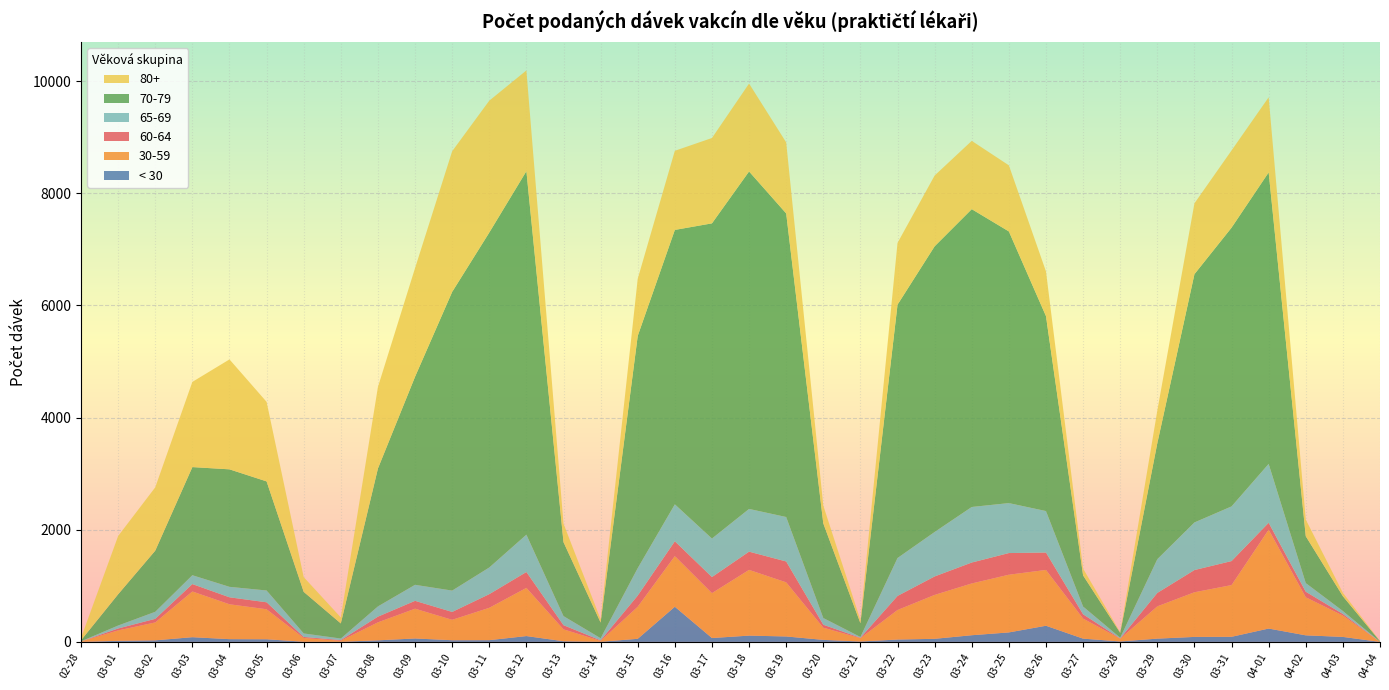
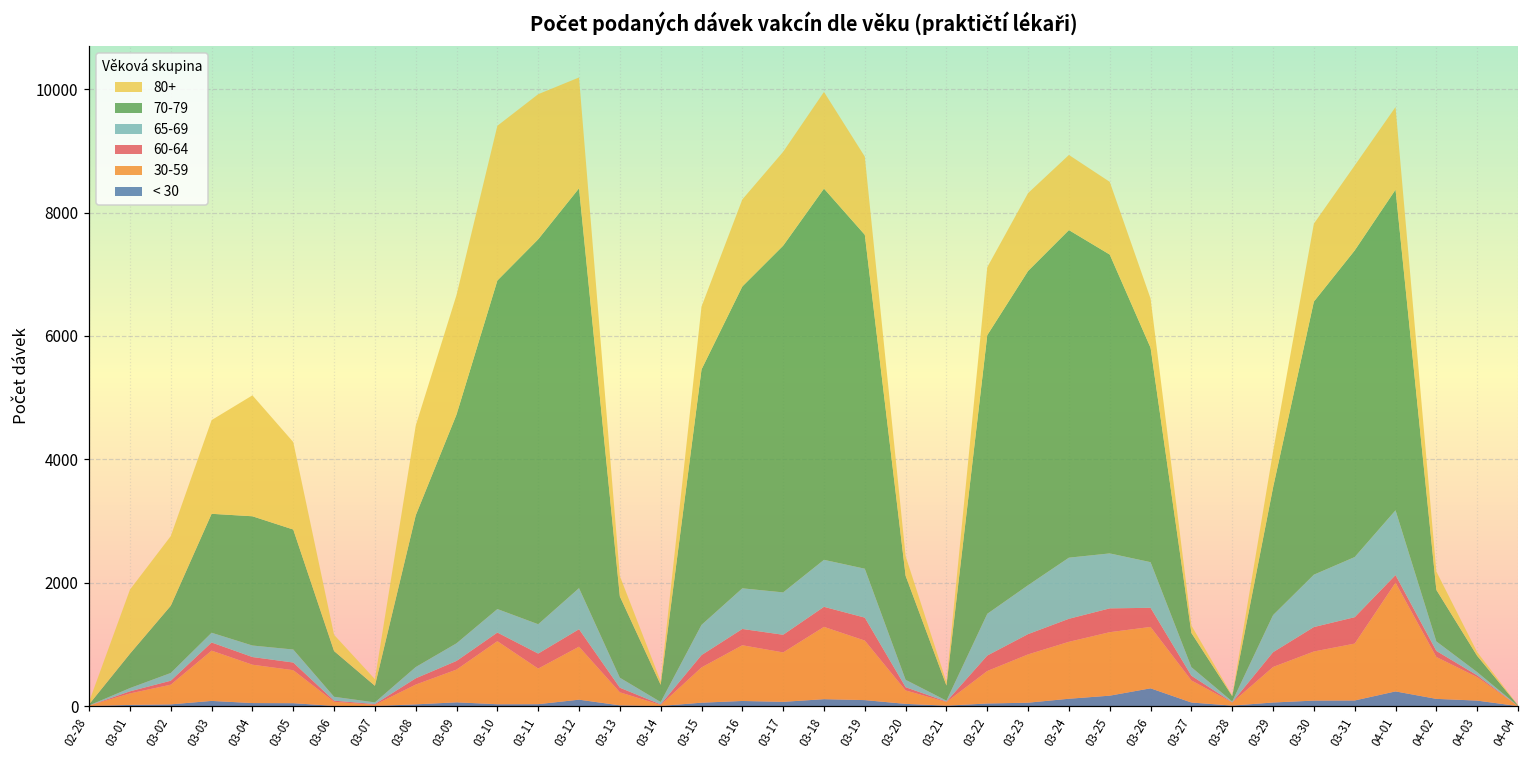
  {
    "< 30": {
      "03-03": 100,
      "03-04": 0,
      "03-05": 0,
      "03-09": 100,
      "03-12": 100,
      "03-15": 100,
-     "03-16": 600,
+     "03-16": 100,
      "03-17": 100,
      "03-18": 100,
      "03-19": 100,
      "03-23": 100,
      "03-24": 100,
      "03-25": 200,
      "03-26": 300,
      "03-27": 100,
      "03-29": 100,
      "03-30": 100,
      "03-31": 100,
      "04-01": 200,
      "04-02": 100,
      "04-03": 100
    },
    "30-59": {
      "03-02": 300,
      "03-03": 800,
      "03-04": 600,
      "03-05": 500,
      "03-08": 300,
      "03-09": 500,
-     "03-10": 400,
+     "03-10": 1000,
      "03-11": 600,
      "03-12": 900,
      "03-13": 200,
      "03-15": 600,
      "03-16": 900,
      "03-17": 800,
      "03-18": 1200,
      "03-19": 1000,
      "03-20": 200,
      "03-22": 500,
      "03-23": 800,
      "03-24": 900,
      "03-25": 1000,
      "03-26": 1000,
      "03-27": 400,
      "03-29": 600,
      "03-30": 800,
      "03-31": 900,
      "04-01": 1800,
      "04-02": 700
    },
    "60-64": {
      "03-02": 100,
      "03-03": 100,
      "03-04": 100,
      "03-05": 100,
      "03-08": 100,
      "03-09": 100,
      "03-10": 100,
      "03-11": 200,
      "03-12": 300,
      "03-13": 100,
      "03-15": 200,
      "03-16": 300,
      "03-17": 300,
      "03-18": 300,
      "03-19": 400,
      "03-20": 100,
      "03-22": 300,
      "03-23": 300,
      "03-24": 400,
      "03-25": 400,
      "03-26": 300,
      "03-27": 100,
      "03-29": 200,
      "03-30": 400,
      "03-31": 400,
      "04-01": 100,
      "04-02": 100
    },
    "65-69": {
      "03-01": 100,
      "03-02": 100,
      "03-03": 200,
      "03-04": 200,
      "03-05": 200,
      "03-06": 100,
      "03-08": 200,
      "03-09": 300,
      "03-10": 400,
      "03-11": 500,
      "03-12": 700,
      "03-13": 200,
      "03-15": 500,
      "03-16": 700,
      "03-17": 700,
      "03-18": 800,
      "03-19": 800,
      "03-20": 100,
      "03-22": 700,
      "03-23": 800,
      "03-24": 1000,
      "03-25": 900,
      "03-26": 700,
      "03-27": 100,
      "03-29": 600,
      "03-30": 800,
      "03-31": 1000,
      "04-01": 1100,
      "04-02": 200,
      "04-03": 100
    },
    "70-79": {
      "03-01": 600,
      "03-02": 1100,
      "03-03": 1900,
      "03-04": 2100,
      "03-05": 1900,
      "03-06": 700,
      "03-07": 300,
      "03-08": 2500,
      "03-09": 3700,
      "03-10": 5300,
-     "03-11": 6000,
+     "03-11": 6200,
      "03-12": 6500,
      "03-13": 1300,
      "03-14": 300,
      "03-15": 4100,
      "03-16": 4900,
      "03-17": 5600,
      "03-18": 6000,
      "03-19": 5400,
      "03-20": 1700,
      "03-21": 200,
      "03-22": 4500,
      "03-23": 5100,
      "03-24": 5300,
      "03-25": 4800,
      "03-26": 3500,
      "03-27": 600,
      "03-29": 2100,
      "03-30": 4400,
      "03-31": 5000,
      "04-01": 5200,
      "04-02": 800,
      "04-03": 300
    },
    "80+": {
      "03-01": 1000,
      "03-02": 1100,
      "03-03": 1500,
      "03-04": 2000,
      "03-05": 1400,
      "03-06": 300,
      "03-07": 100,
      "03-08": 1500,
      "03-09": 1900,
      "03-10": 2500,
      "03-11": 2400,
      "03-12": 1800,
      "03-13": 300,
      "03-14": 100,
      "03-15": 1000,
      "03-16": 1400,
      "03-17": 1500,
      "03-18": 1600,
      "03-19": 1300,
      "03-20": 300,
      "03-21": 100,
      "03-22": 1100,
      "03-23": 1300,
      "03-24": 1200,
      "03-25": 1200,
      "03-26": 800,
      "03-27": 100,
      "03-29": 600,
      "03-30": 1300,
      "03-31": 1400,
      "04-01": 1300,
      "04-02": 300,
      "04-03": 100
    }
  }
